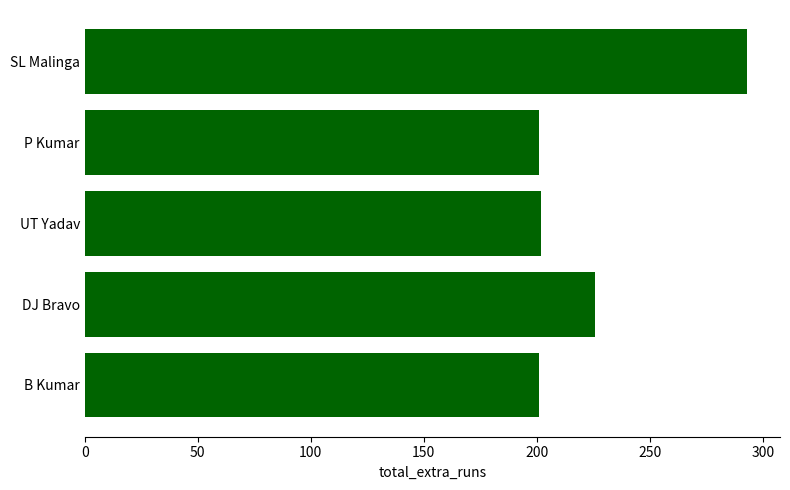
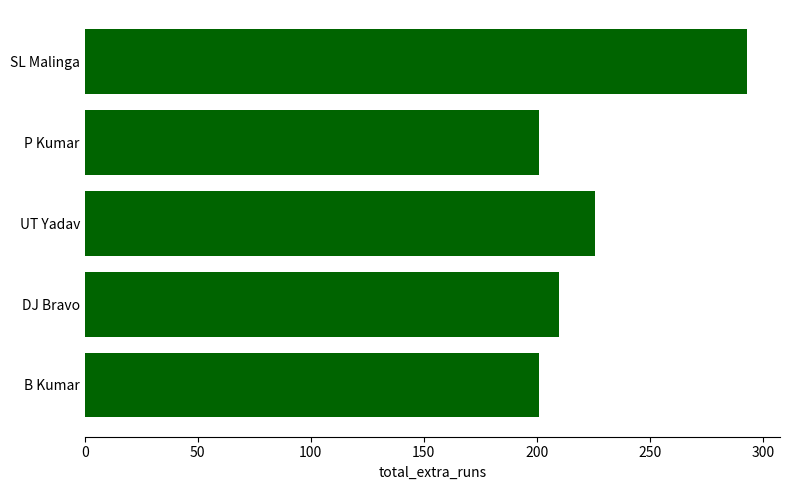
  {
    "SL Malinga": 293,
    "P Kumar": 201,
-   "UT Yadav": 202,
-   "DJ Bravo": 226,
+   "UT Yadav": 226,
+   "DJ Bravo": 210,
    "B Kumar": 201
  }
